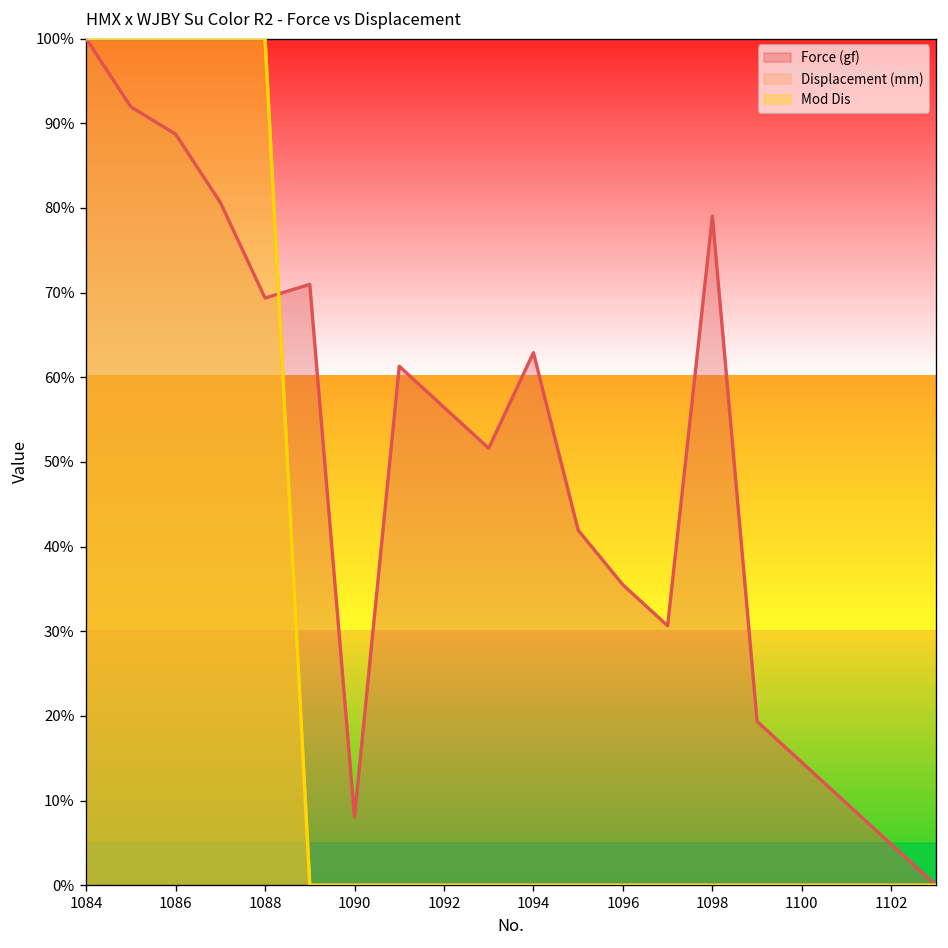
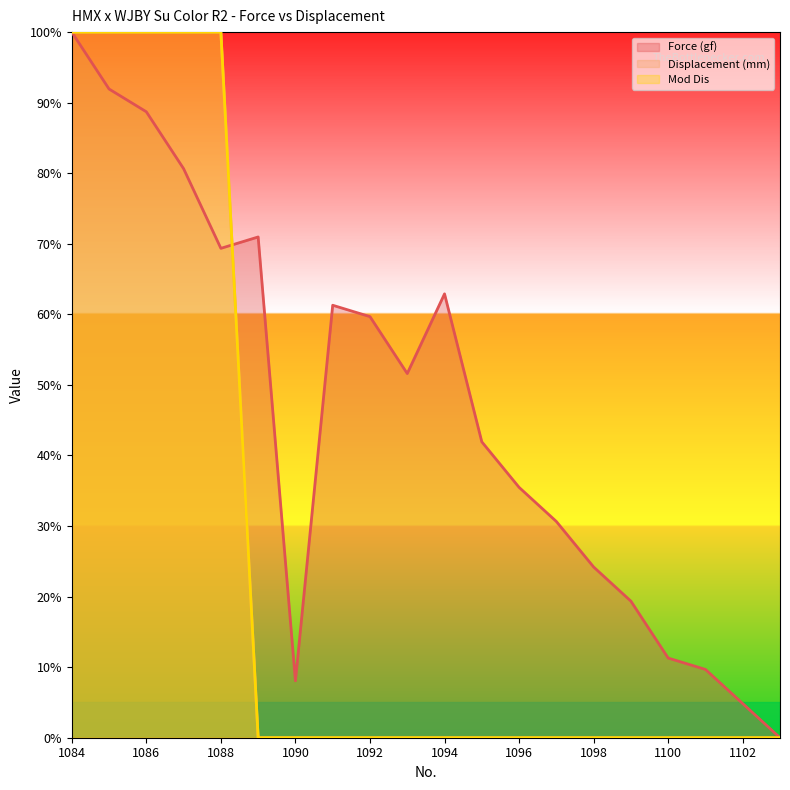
  {
    "Force (gf)": {
      "1086": "89%",
      "1088": "69%",
      "1090": "8%",
-     "1092": "56%",
+     "1092": "60%",
      "1094": "63%",
      "1096": "35%",
-     "1098": "79%",
-     "1100": "15%"
+     "1098": "24%",
+     "1100": "11%"
    },
    "Mod Dis": {
      "1086": "100%",
      "1088": "100%"
    }
  }
